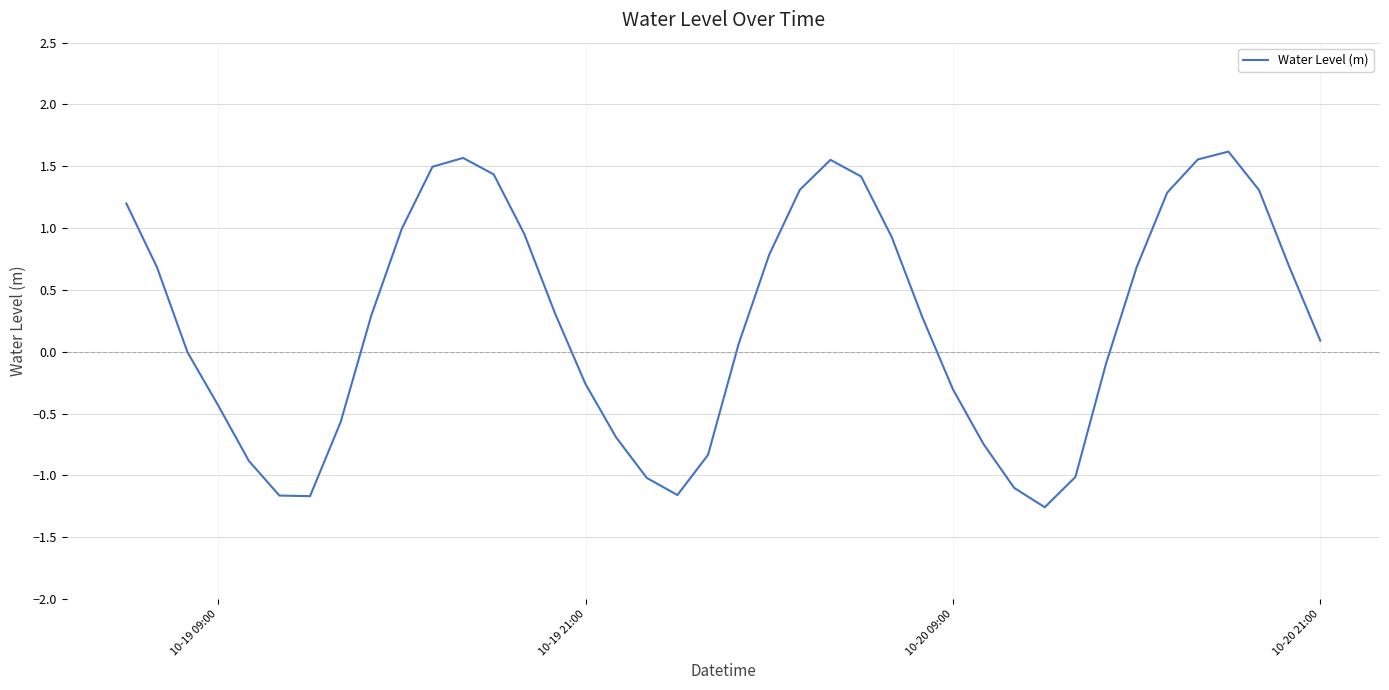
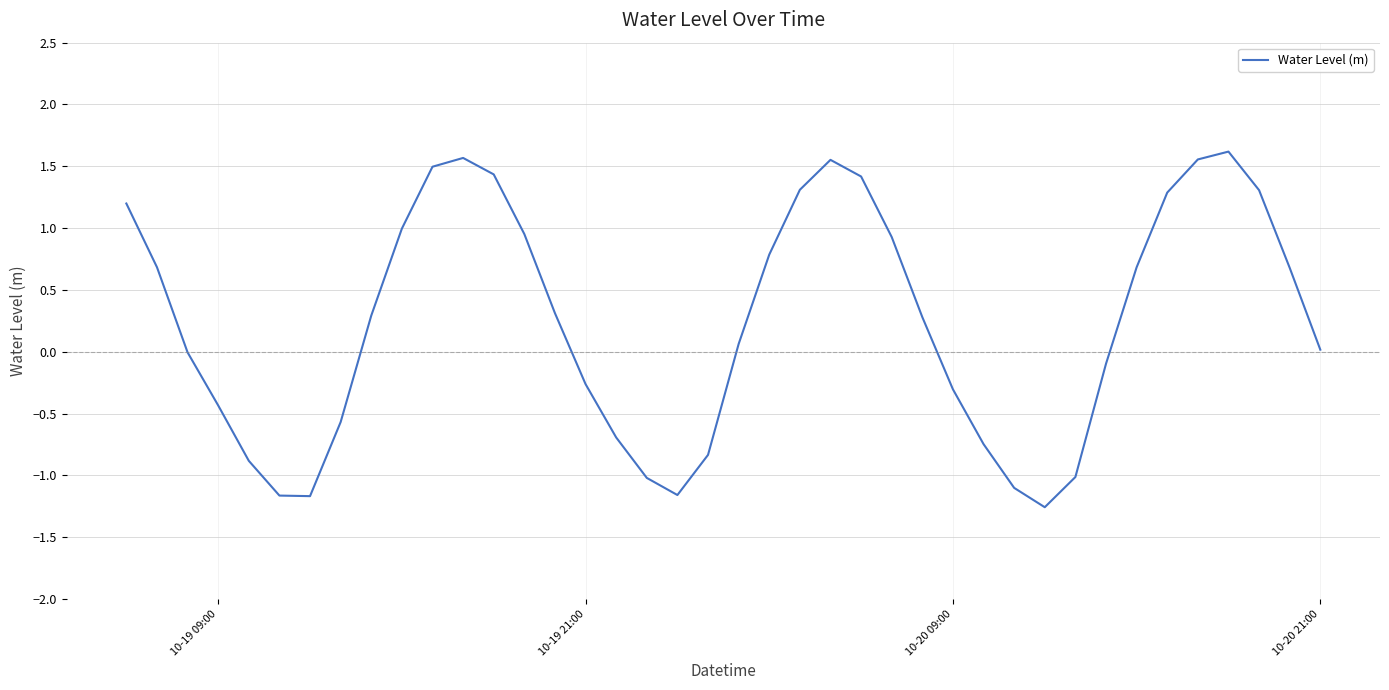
  {
    "10-19 09:00": -0.43,
    "10-19 21:00": -0.26,
    "10-20 09:00": -0.30,
-   "10-20 21:00": 0.09
+   "10-20 21:00": 0.02
  }
